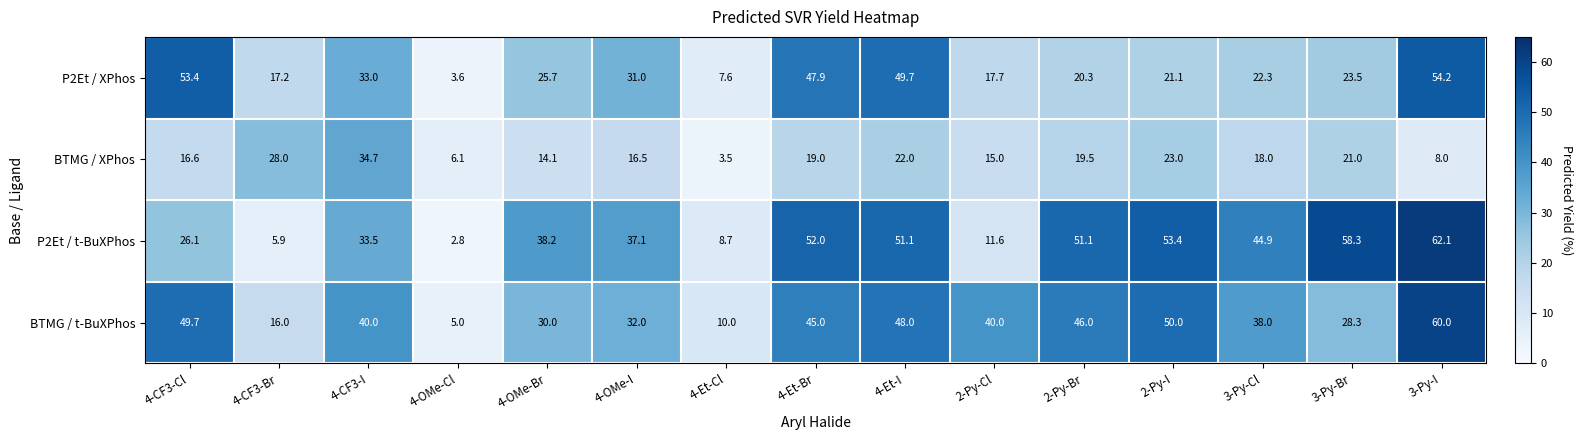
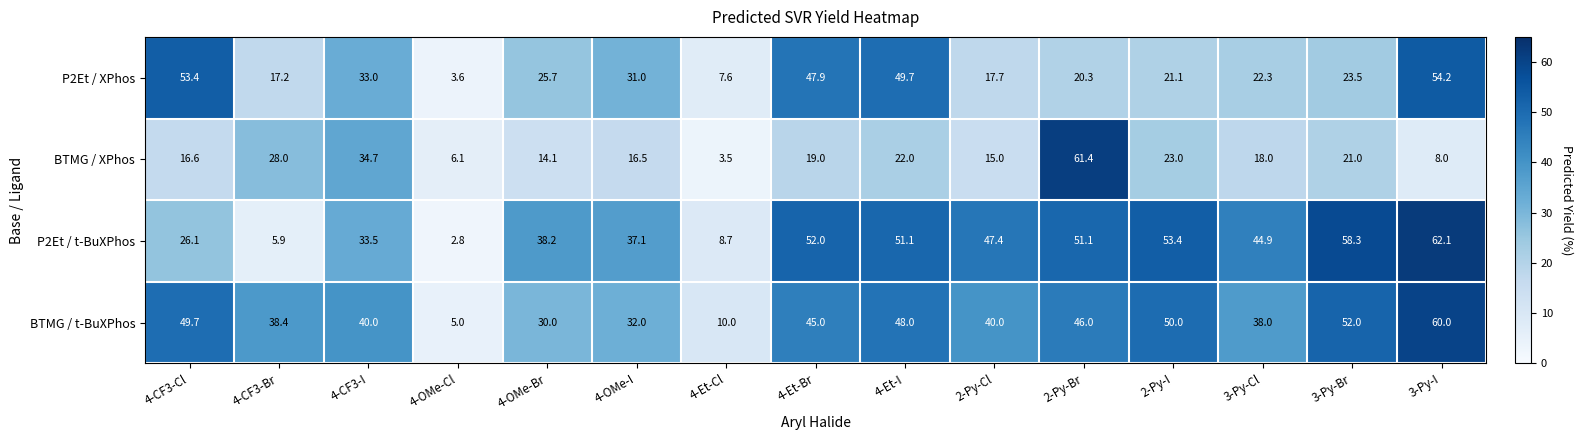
  {
    "P2Et / XPhos": {
      "4-CF3-Cl": 53.4,
      "4-CF3-Br": 17.2,
      "4-CF3-I": 33.0,
      "4-OMe-Cl": 3.6,
      "4-OMe-Br": 25.7,
      "4-OMe-I": 31.0,
      "4-Et-Cl": 7.6,
      "4-Et-Br": 47.9,
      "4-Et-I": 49.7,
      "2-Py-Cl": 17.7,
      "2-Py-Br": 20.3,
      "2-Py-I": 21.1,
      "3-Py-Cl": 22.3,
      "3-Py-Br": 23.5,
      "3-Py-I": 54.2
    },
    "BTMG / XPhos": {
      "4-CF3-Cl": 16.6,
      "4-CF3-Br": 28.0,
      "4-CF3-I": 34.7,
      "4-OMe-Cl": 6.1,
      "4-OMe-Br": 14.1,
      "4-OMe-I": 16.5,
      "4-Et-Cl": 3.5,
      "4-Et-Br": 19.0,
      "4-Et-I": 22.0,
      "2-Py-Cl": 15.0,
-     "2-Py-Br": 19.5,
+     "2-Py-Br": 61.4,
      "2-Py-I": 23.0,
      "3-Py-Cl": 18.0,
      "3-Py-Br": 21.0,
      "3-Py-I": 8.0
    },
    "P2Et / t-BuXPhos": {
      "4-CF3-Cl": 26.1,
      "4-CF3-Br": 5.9,
      "4-CF3-I": 33.5,
      "4-OMe-Cl": 2.8,
      "4-OMe-Br": 38.2,
      "4-OMe-I": 37.1,
      "4-Et-Cl": 8.7,
      "4-Et-Br": 52.0,
      "4-Et-I": 51.1,
-     "2-Py-Cl": 11.6,
+     "2-Py-Cl": 47.4,
      "2-Py-Br": 51.1,
      "2-Py-I": 53.4,
      "3-Py-Cl": 44.9,
      "3-Py-Br": 58.3,
      "3-Py-I": 62.1
    },
    "BTMG / t-BuXPhos": {
      "4-CF3-Cl": 49.7,
-     "4-CF3-Br": 16.0,
+     "4-CF3-Br": 38.4,
      "4-CF3-I": 40.0,
      "4-OMe-Cl": 5.0,
      "4-OMe-Br": 30.0,
      "4-OMe-I": 32.0,
      "4-Et-Cl": 10.0,
      "4-Et-Br": 45.0,
      "4-Et-I": 48.0,
      "2-Py-Cl": 40.0,
      "2-Py-Br": 46.0,
      "2-Py-I": 50.0,
      "3-Py-Cl": 38.0,
-     "3-Py-Br": 28.3,
+     "3-Py-Br": 52.0,
      "3-Py-I": 60.0
    }
  }
